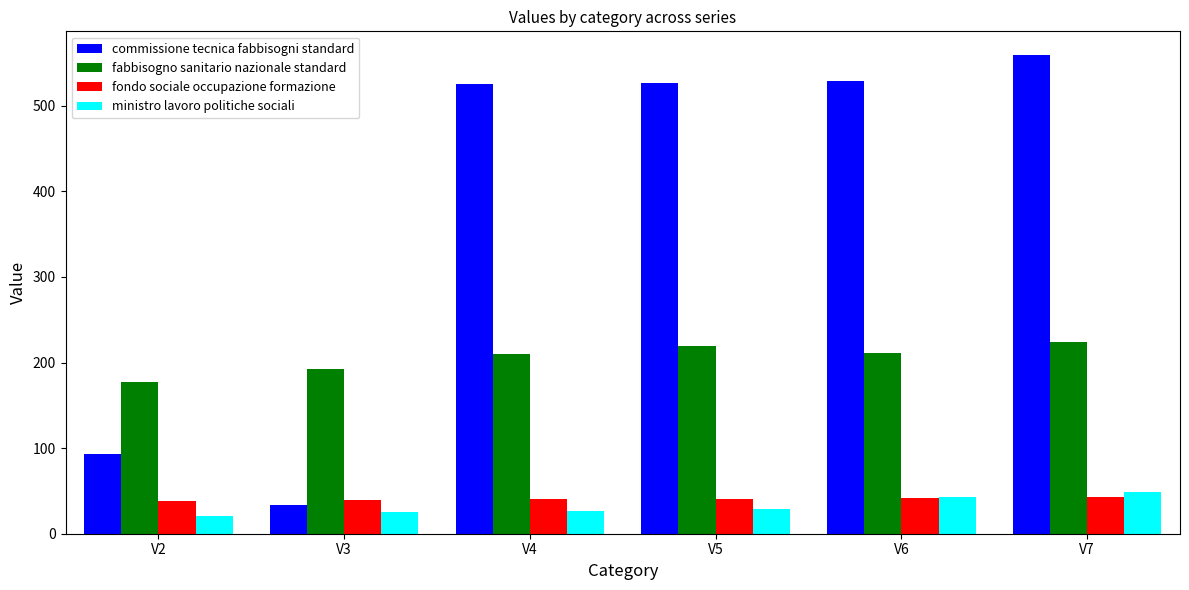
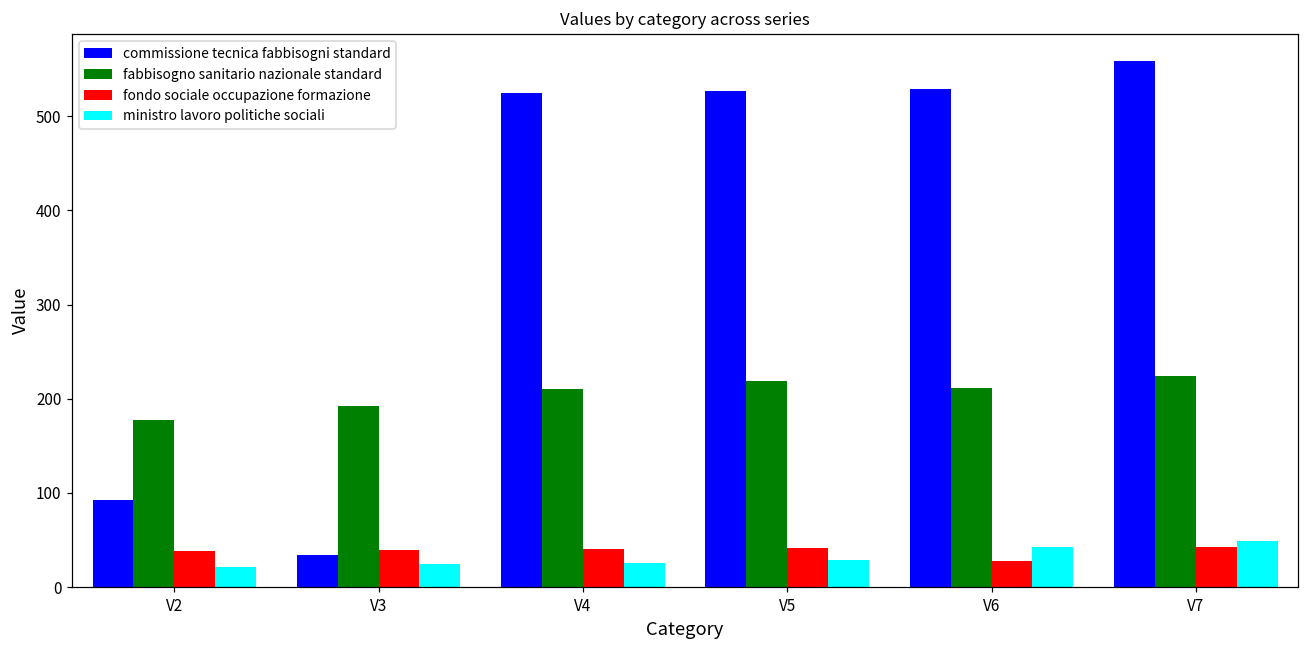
  {
    "commissione tecnica fabbisogni standard": {
      "V2": 90,
      "V3": 30,
      "V4": 530,
      "V5": 530,
      "V6": 530,
      "V7": 560
    },
    "fabbisogno sanitario nazionale standard": {
      "V2": 180,
      "V3": 190,
      "V4": 210,
      "V5": 220,
      "V6": 210,
      "V7": 220
    },
    "fondo sociale occupazione formazione": {
      "V2": 40,
      "V3": 40,
      "V4": 40,
      "V5": 40,
-     "V6": 40,
+     "V6": 30,
      "V7": 40
    },
    "ministro lavoro politiche sociali": {
      "V2": 20,
      "V3": 30,
      "V4": 30,
      "V5": 30,
      "V6": 40,
      "V7": 50
    }
  }
